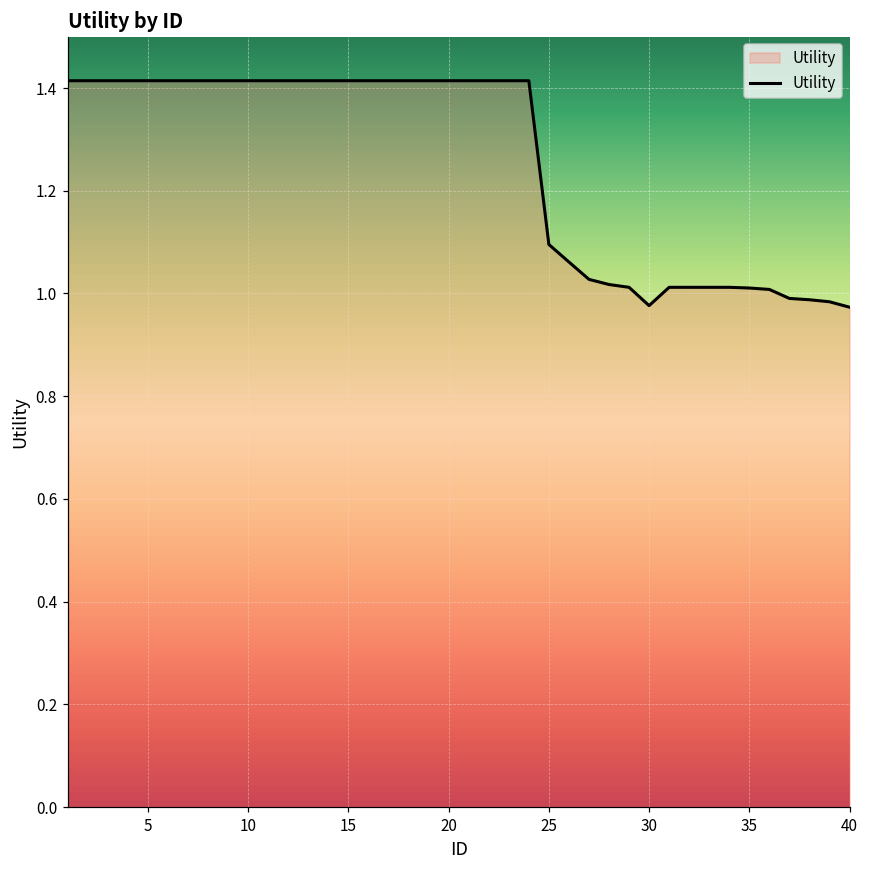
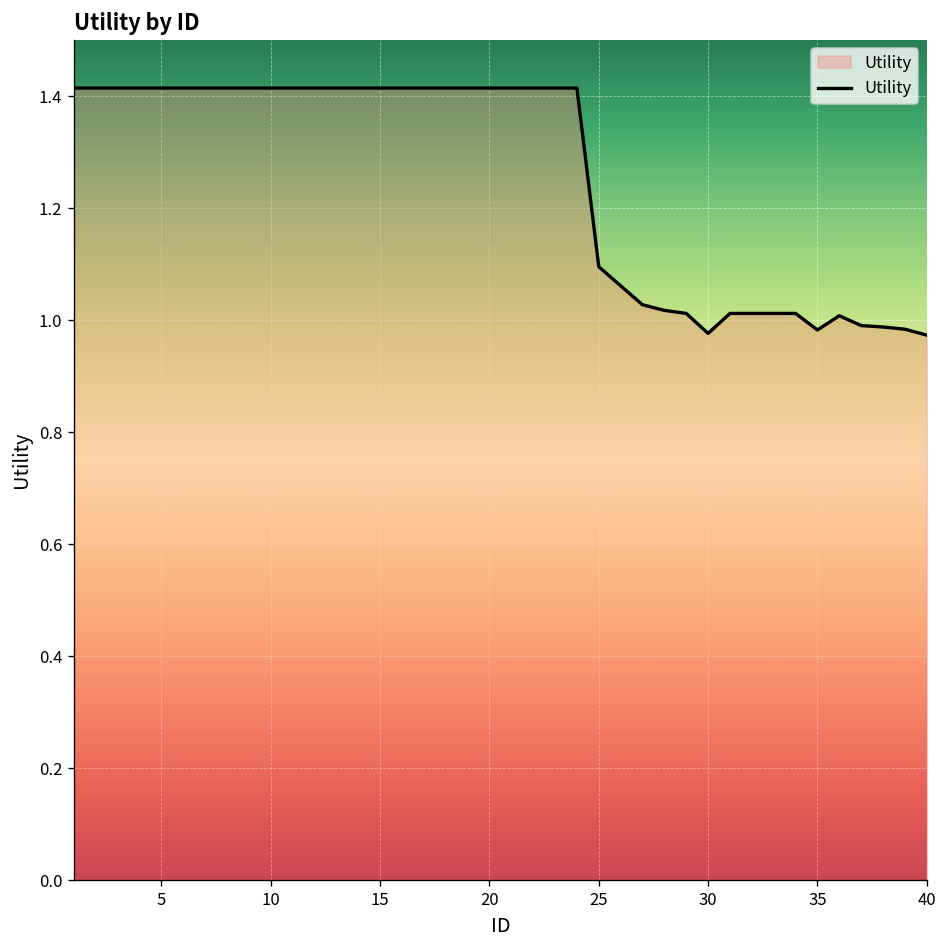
  {
    "5": 1.41,
    "10": 1.41,
    "15": 1.41,
    "20": 1.41,
    "25": 1.10,
    "30": 0.98,
-   "35": 1.01,
+   "35": 0.98,
    "40": 0.97
  }
